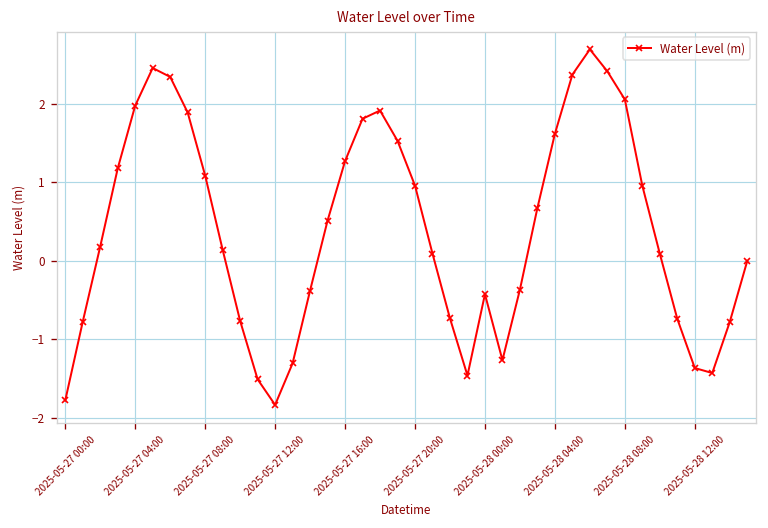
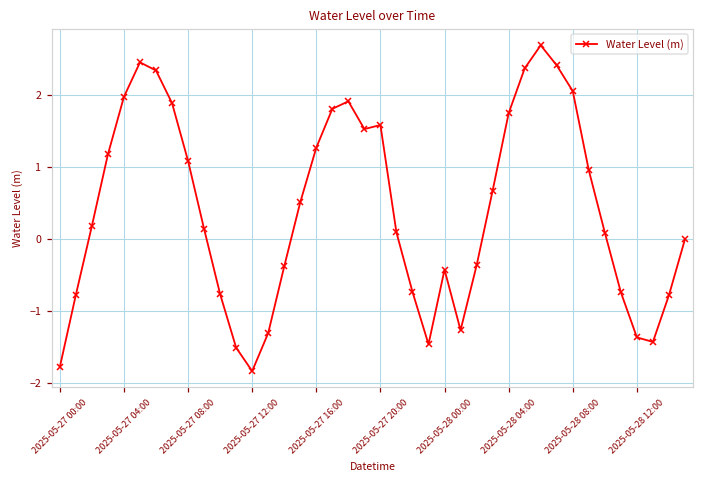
  {
    "2025-05-27 00:00": -1.8,
    "2025-05-27 04:00": 2.0,
    "2025-05-27 08:00": 1.1,
    "2025-05-27 12:00": -1.8,
    "2025-05-27 16:00": 1.3,
-   "2025-05-27 20:00": 1.0,
+   "2025-05-27 20:00": 1.6,
    "2025-05-28 00:00": -0.4,
-   "2025-05-28 04:00": 1.6,
+   "2025-05-28 04:00": 1.7,
    "2025-05-28 08:00": 2.1,
    "2025-05-28 12:00": -1.4
  }
